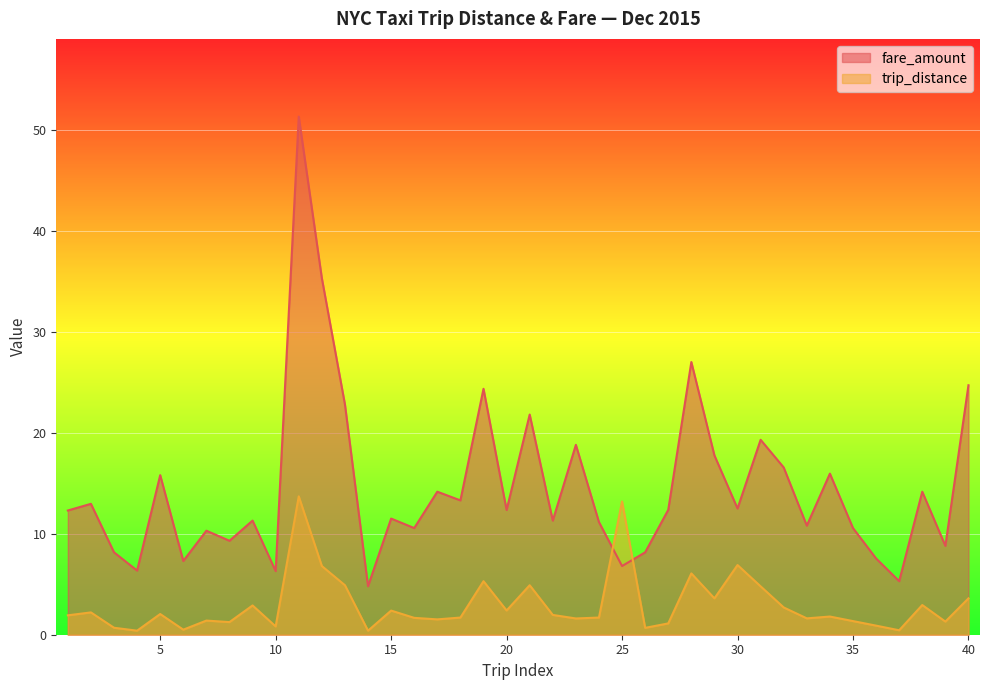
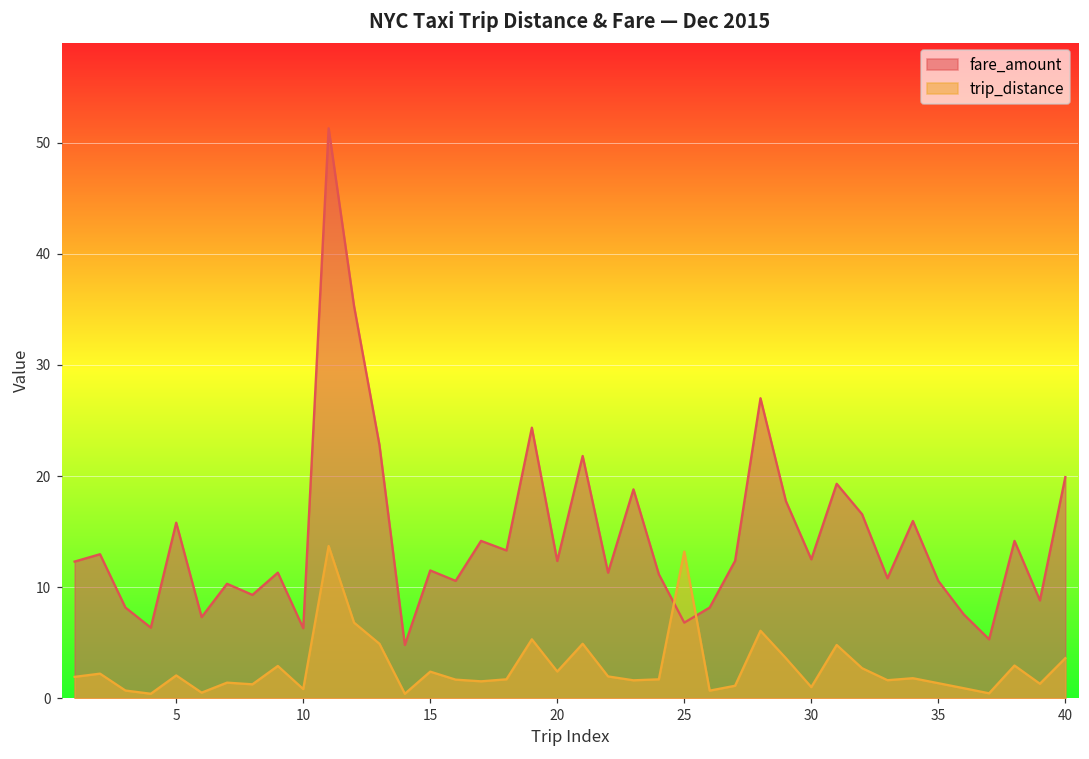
  {
    "fare_amount": {
      "5": 15.8,
      "10": 6.3,
      "15": 11.5,
      "20": 12.4,
      "25": 6.8,
      "30": 12.5,
      "35": 10.6,
-     "40": 24.7
+     "40": 19.9
    },
    "trip_distance": {
      "5": 2.1,
      "10": 0.8,
      "15": 2.4,
      "20": 2.4,
      "25": 13.2,
-     "30": 6.9,
+     "30": 1.0,
      "35": 1.4,
      "40": 3.6
    }
  }
